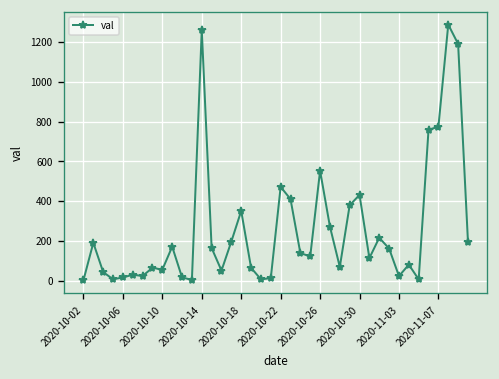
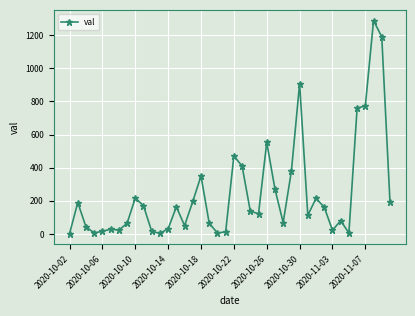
  {
    "2020-10-02": 0,
    "2020-10-06": 20,
-   "2020-10-10": 60,
-   "2020-10-14": 1260,
+   "2020-10-10": 220,
+   "2020-10-14": 30,
    "2020-10-18": 350,
    "2020-10-22": 470,
    "2020-10-26": 550,
-   "2020-10-30": 430,
+   "2020-10-30": 910,
    "2020-11-03": 20,
    "2020-11-07": 770
  }
